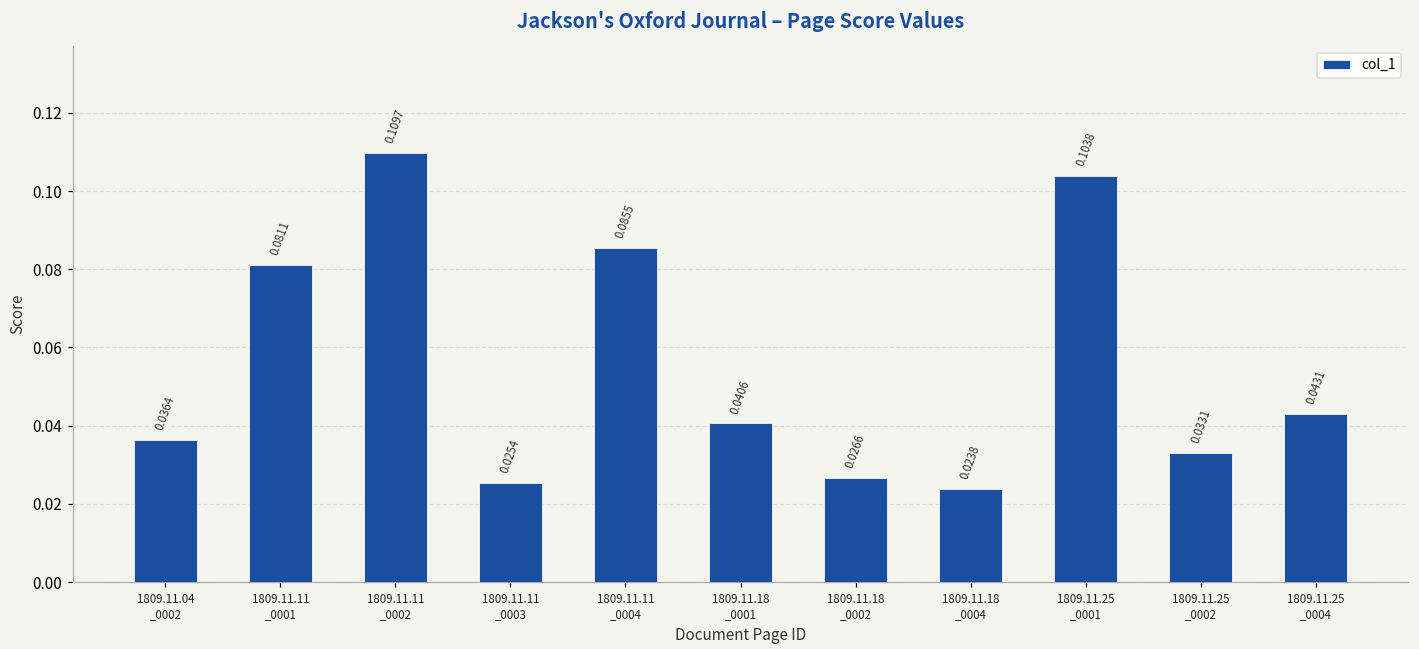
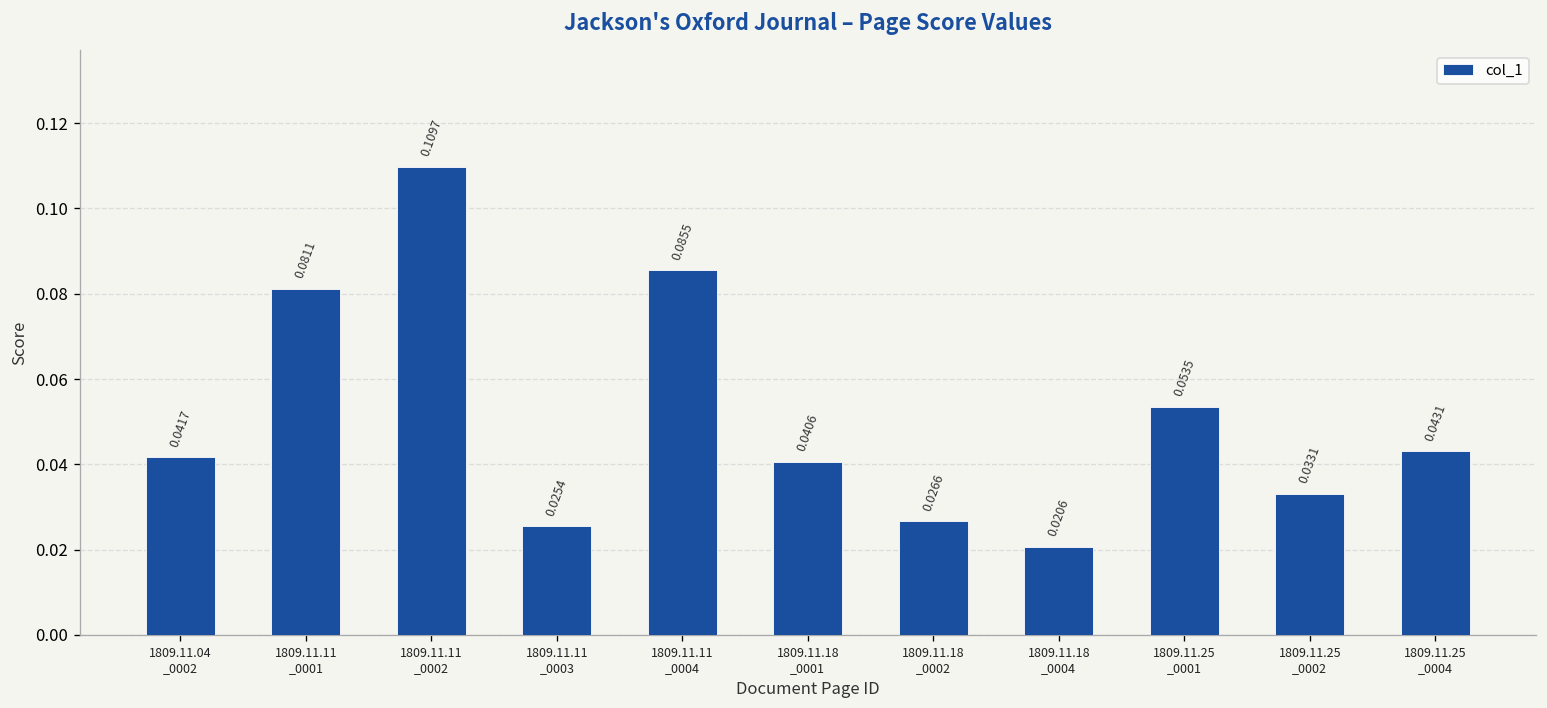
  {
-   "1809.11.04 _0002": 0.0364,
+   "1809.11.04 _0002": 0.0417,
    "1809.11.11 _0001": 0.0811,
    "1809.11.11 _0002": 0.1097,
    "1809.11.11 _0003": 0.0254,
    "1809.11.11 _0004": 0.0855,
    "1809.11.18 _0001": 0.0406,
    "1809.11.18 _0002": 0.0266,
-   "1809.11.18 _0004": 0.0238,
-   "1809.11.25 _0001": 0.1038,
+   "1809.11.18 _0004": 0.0206,
+   "1809.11.25 _0001": 0.0535,
    "1809.11.25 _0002": 0.0331,
    "1809.11.25 _0004": 0.0431
  }
